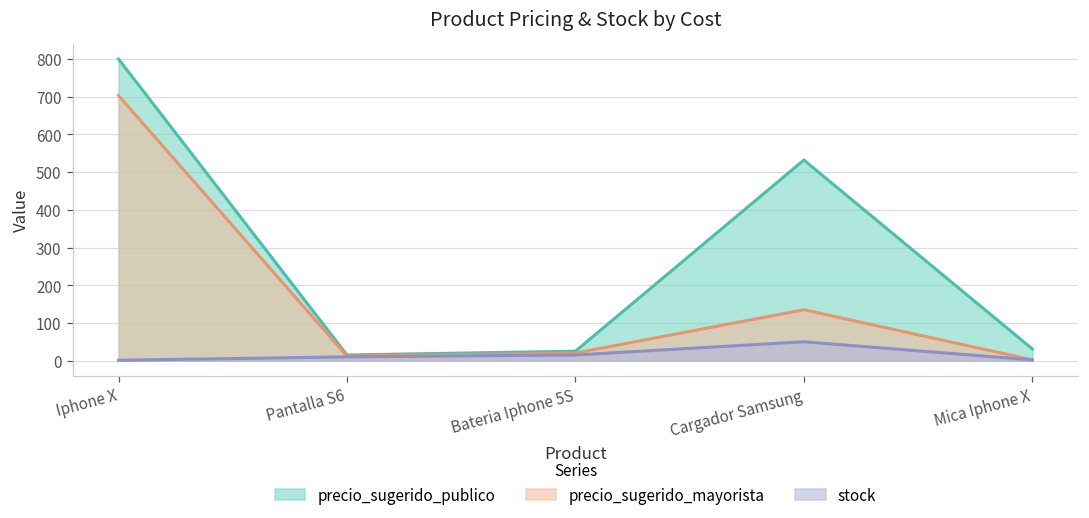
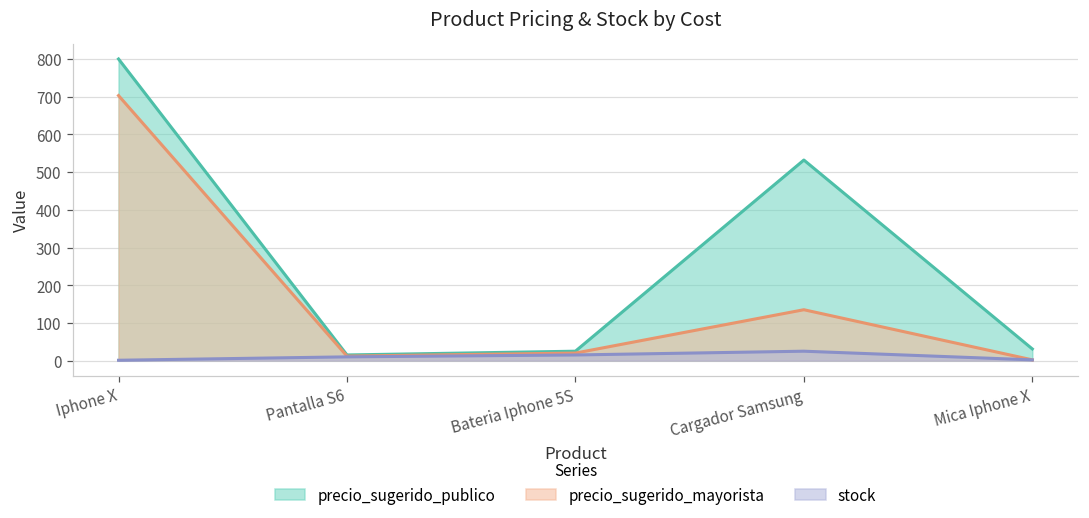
  {
    "precio_sugerido_publico": {
      "Iphone X": 800,
      "Cargador Samsung": 530,
      "Mica Iphone X": 30
    },
    "precio_sugerido_mayorista": {
      "Iphone X": 700,
      "Cargador Samsung": 140
    },
    "stock": {
      "Iphone X": 0,
-     "Cargador Samsung": 50
+     "Cargador Samsung": 30
    }
  }
